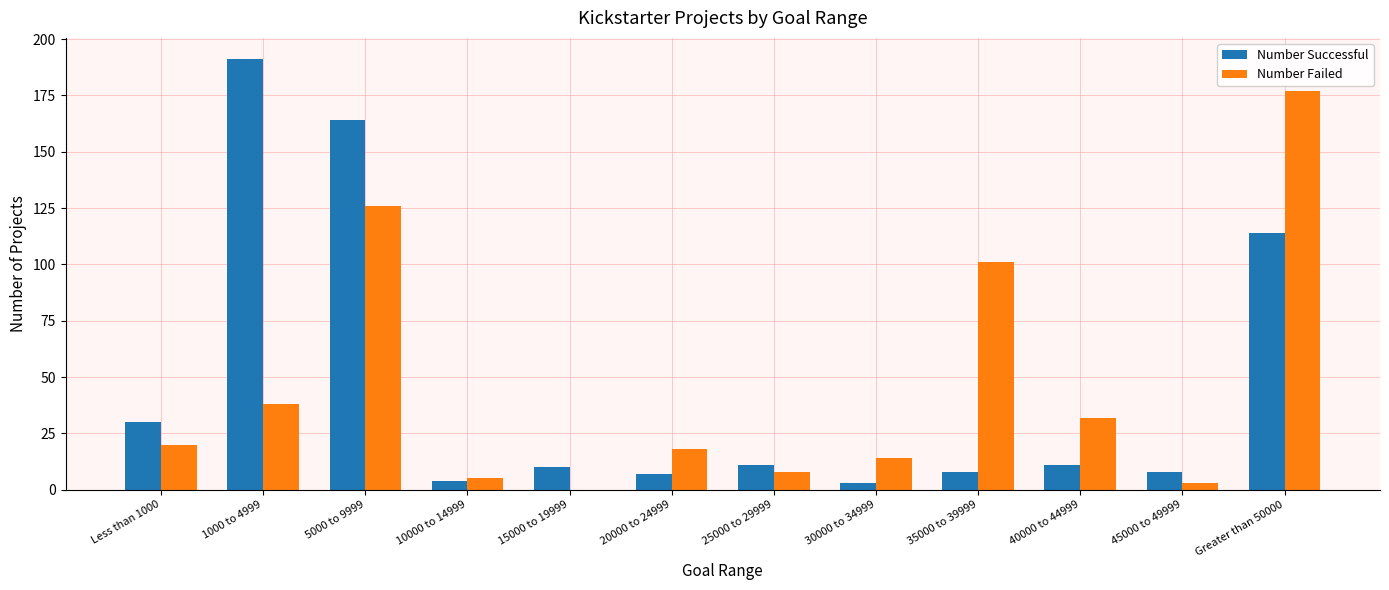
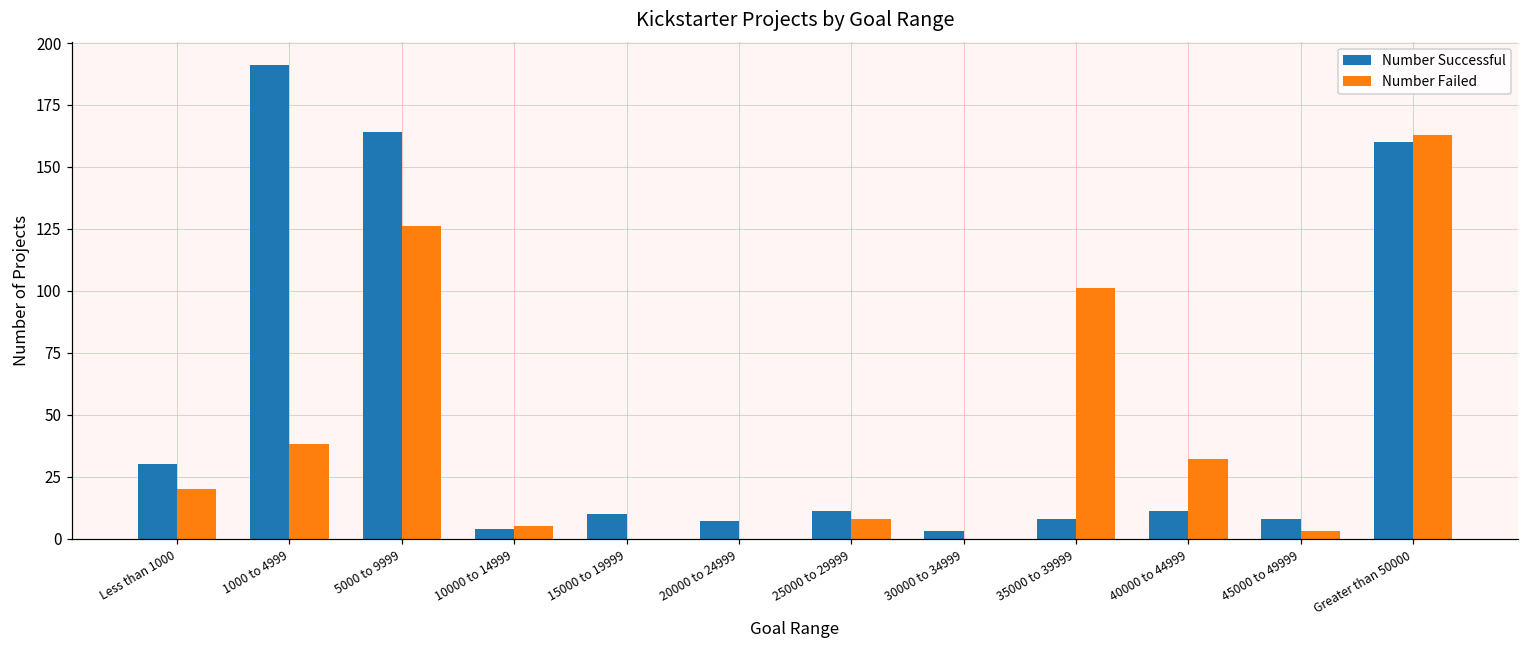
  {
    "Number Successful": {
      "Less than 1000": 30,
      "1000 to 4999": 191,
      "5000 to 9999": 164,
      "10000 to 14999": 4,
      "15000 to 19999": 10,
      "20000 to 24999": 7,
      "25000 to 29999": 11,
      "30000 to 34999": 3,
      "35000 to 39999": 8,
      "40000 to 44999": 11,
      "45000 to 49999": 8,
-     "Greater than 50000": 114
+     "Greater than 50000": 160
    },
    "Number Failed": {
      "Less than 1000": 20,
      "1000 to 4999": 38,
      "5000 to 9999": 126,
      "10000 to 14999": 5,
      "15000 to 19999": 0,
-     "20000 to 24999": 18,
+     "20000 to 24999": 0,
      "25000 to 29999": 8,
-     "30000 to 34999": 14,
+     "30000 to 34999": 0,
      "35000 to 39999": 101,
      "40000 to 44999": 32,
      "45000 to 49999": 3,
-     "Greater than 50000": 177
+     "Greater than 50000": 163
    }
  }
